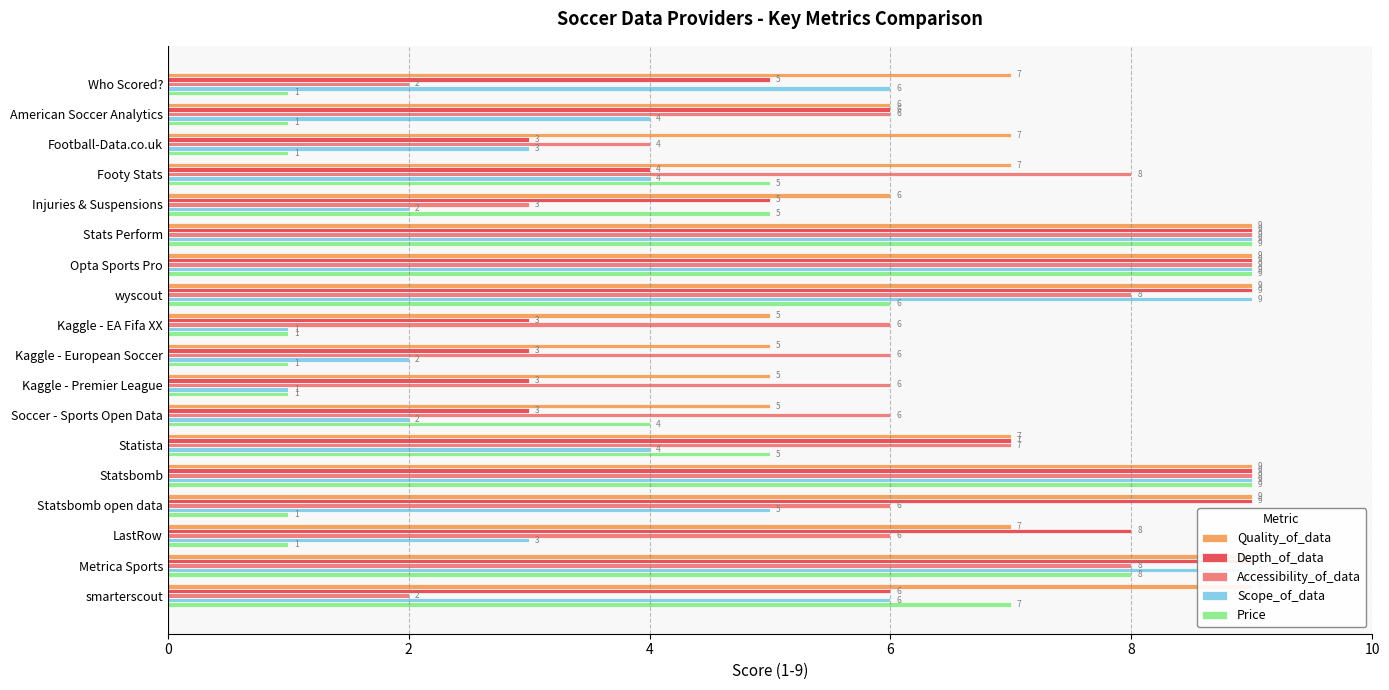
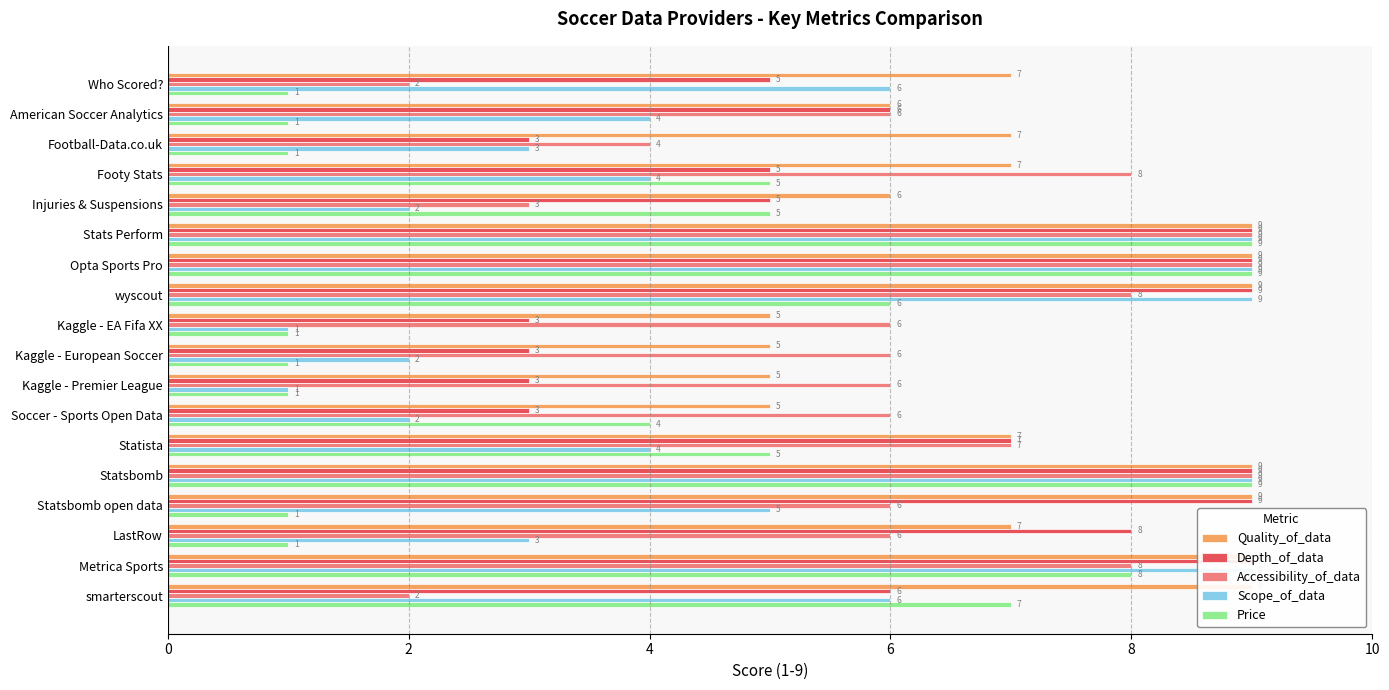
  {
    "Depth_of_data": {
      "Who Scored?": 5,
      "Football-Data.co.uk": 3,
-     "Footy Stats": 4,
+     "Footy Stats": 5,
      "Injuries & Suspensions": 5,
      "Kaggle - EA Fifa XX": 3,
      "Kaggle - European Soccer": 3,
      "Kaggle - Premier League": 3,
      "Soccer - Sports Open Data": 3,
      "LastRow": 8,
      "smarterscout": 6
    },
    "Scope_of_data": {
      "Who Scored?": 6,
      "American Soccer Analytics": 4,
      "Football-Data.co.uk": 3,
      "Footy Stats": 4,
      "Injuries & Suspensions": 2,
      "wyscout": 9,
      "Kaggle - European Soccer": 2,
      "Soccer - Sports Open Data": 2,
      "Statista": 4,
      "Statsbomb open data": 5,
      "LastRow": 3,
      "smarterscout": 6
    },
    "Price": {
      "Who Scored?": 1,
      "American Soccer Analytics": 1,
      "Football-Data.co.uk": 1,
      "Footy Stats": 5,
      "Injuries & Suspensions": 5,
      "wyscout": 6,
      "Kaggle - European Soccer": 1,
      "Soccer - Sports Open Data": 4,
      "Statista": 5,
      "Statsbomb open data": 1,
      "LastRow": 1,
      "Metrica Sports": 8,
      "smarterscout": 7
    }
  }
